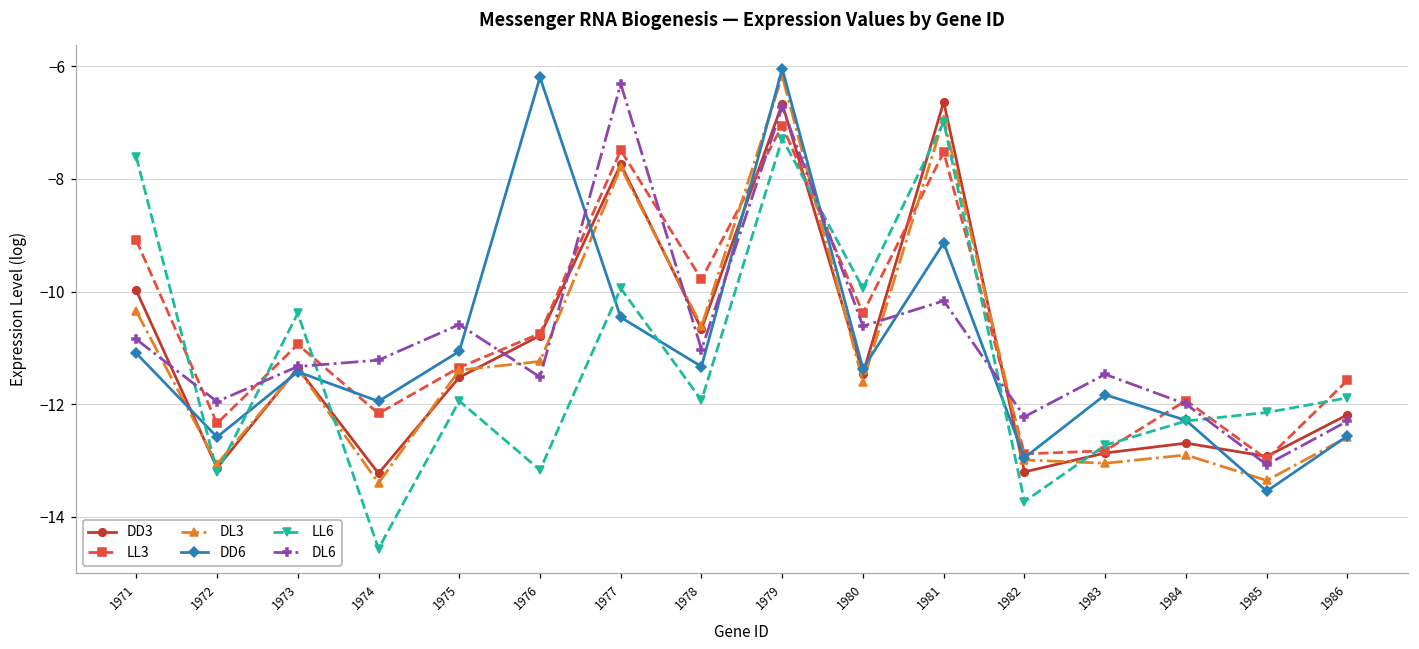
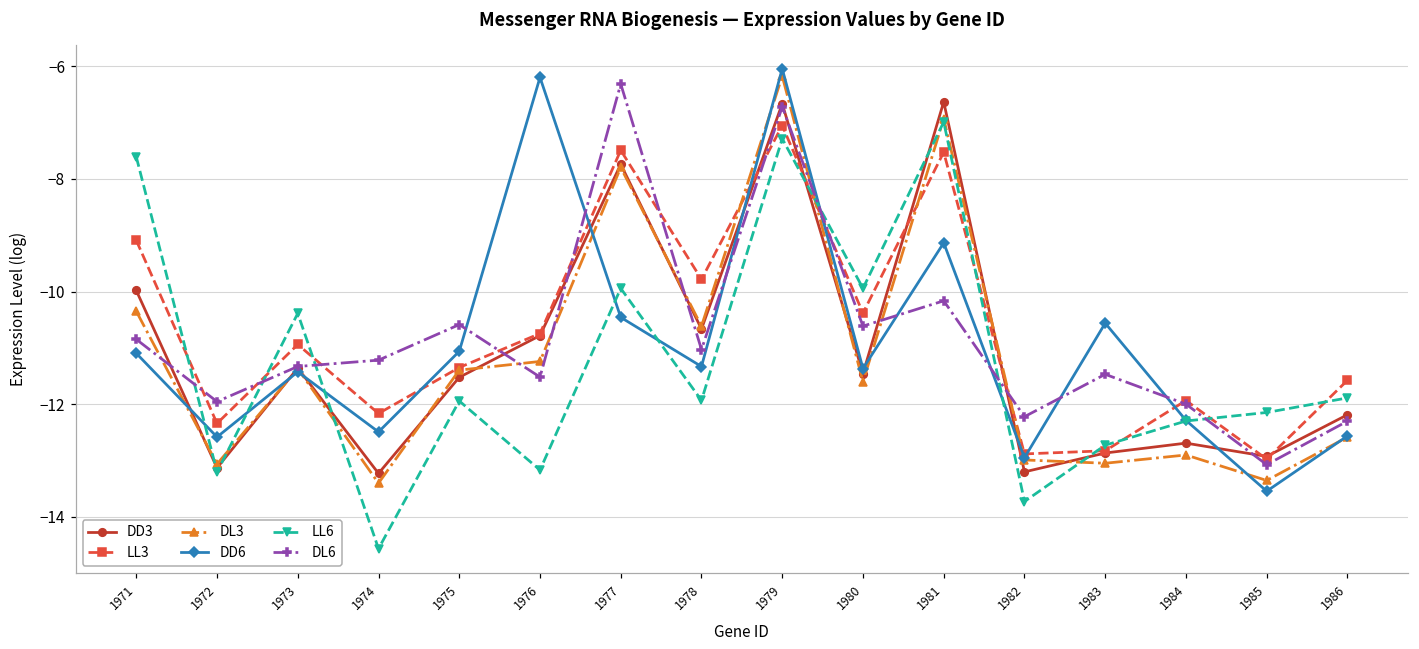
  {
    "DD6": {
      "1971": -11.1,
      "1972": -12.6,
      "1973": -11.4,
-     "1974": -11.9,
+     "1974": -12.5,
      "1975": -11.1,
      "1976": -6.2,
      "1977": -10.5,
      "1978": -11.3,
      "1979": -6.0,
      "1980": -11.4,
      "1981": -9.1,
-     "1983": -11.8,
+     "1983": -10.6,
      "1985": -13.5
    },
    "LL6": {
      "1971": -7.6,
      "1972": -13.2,
      "1973": -10.4,
      "1974": -14.6,
      "1975": -11.9,
      "1976": -13.2,
      "1977": -9.9,
      "1978": -11.9,
      "1979": -7.3,
      "1980": -9.9,
      "1981": -7.0,
      "1982": -13.7,
      "1983": -12.7,
      "1985": -12.1,
      "1986": -11.9
    },
    "DL6": {
      "1971": -10.8,
      "1972": -12.0,
      "1974": -11.2,
      "1975": -10.6,
      "1976": -11.5,
      "1977": -6.3,
      "1978": -11.0,
      "1979": -6.7,
      "1980": -10.6,
      "1981": -10.2,
      "1982": -12.2,
      "1983": -11.5,
      "1984": -12.0,
      "1985": -13.1,
      "1986": -12.3
    }
  }
